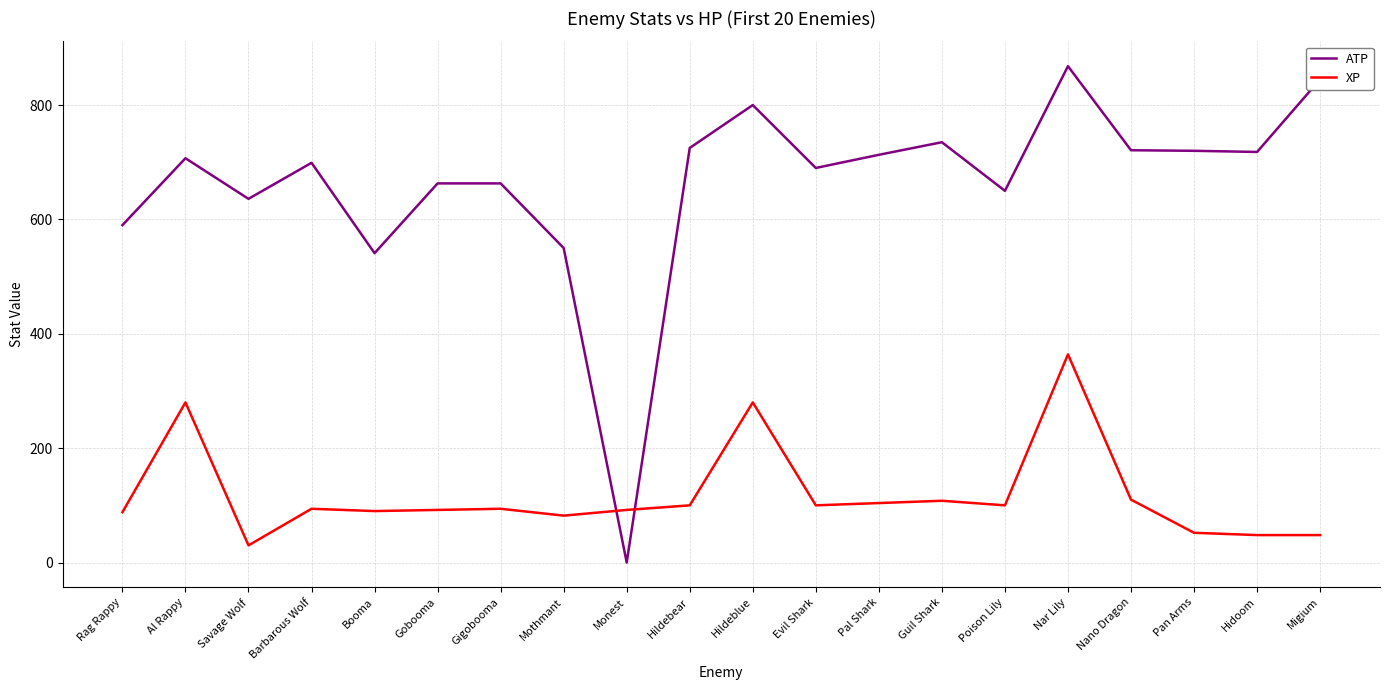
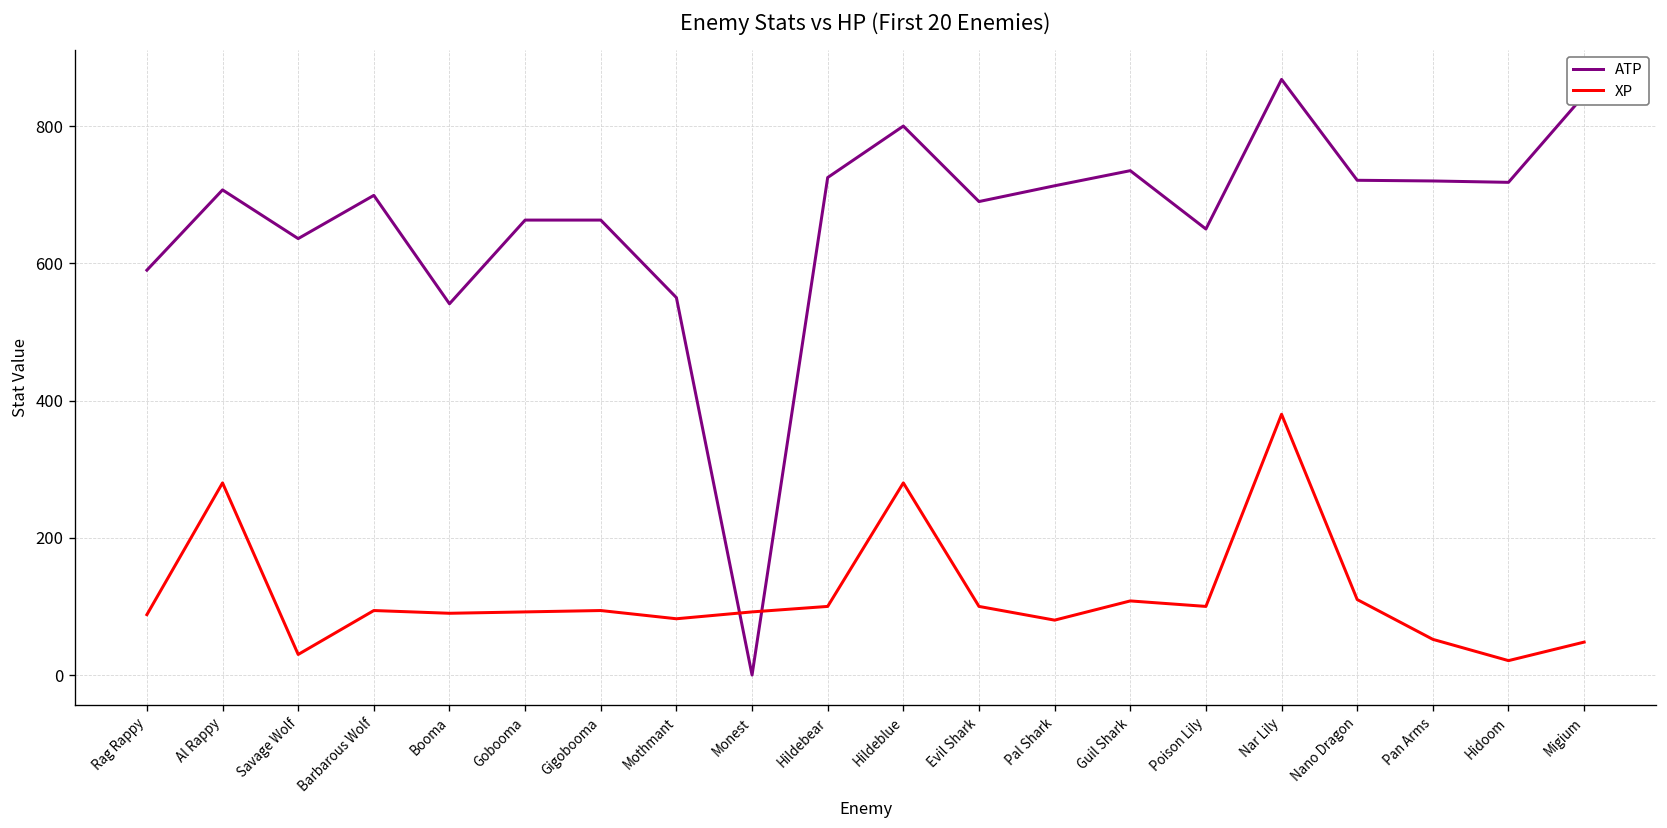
  {
    "ATP": {
      "Rag Rappy": 590,
      "Al Rappy": 710,
      "Savage Wolf": 640,
      "Barbarous Wolf": 700,
      "Booma": 540,
      "Gobooma": 660,
      "Gigobooma": 660,
      "Mothmant": 550,
      "Monest": 0,
      "Hildebear": 730,
      "Hildeblue": 800,
      "Evil Shark": 690,
      "Pal Shark": 710,
      "Guil Shark": 740,
      "Poison Lily": 650,
      "Nar Lily": 870,
      "Nano Dragon": 720,
      "Pan Arms": 720,
      "Hidoom": 720
    },
    "XP": {
      "Rag Rappy": 90,
      "Al Rappy": 280,
      "Savage Wolf": 30,
      "Barbarous Wolf": 90,
      "Booma": 90,
      "Gobooma": 90,
      "Gigobooma": 90,
      "Mothmant": 80,
      "Monest": 90,
      "Hildebear": 100,
      "Hildeblue": 280,
      "Evil Shark": 100,
-     "Pal Shark": 100,
+     "Pal Shark": 80,
      "Guil Shark": 110,
      "Poison Lily": 100,
-     "Nar Lily": 360,
+     "Nar Lily": 380,
      "Nano Dragon": 110,
      "Pan Arms": 50,
-     "Hidoom": 50,
+     "Hidoom": 20,
      "Migium": 50
    }
  }
